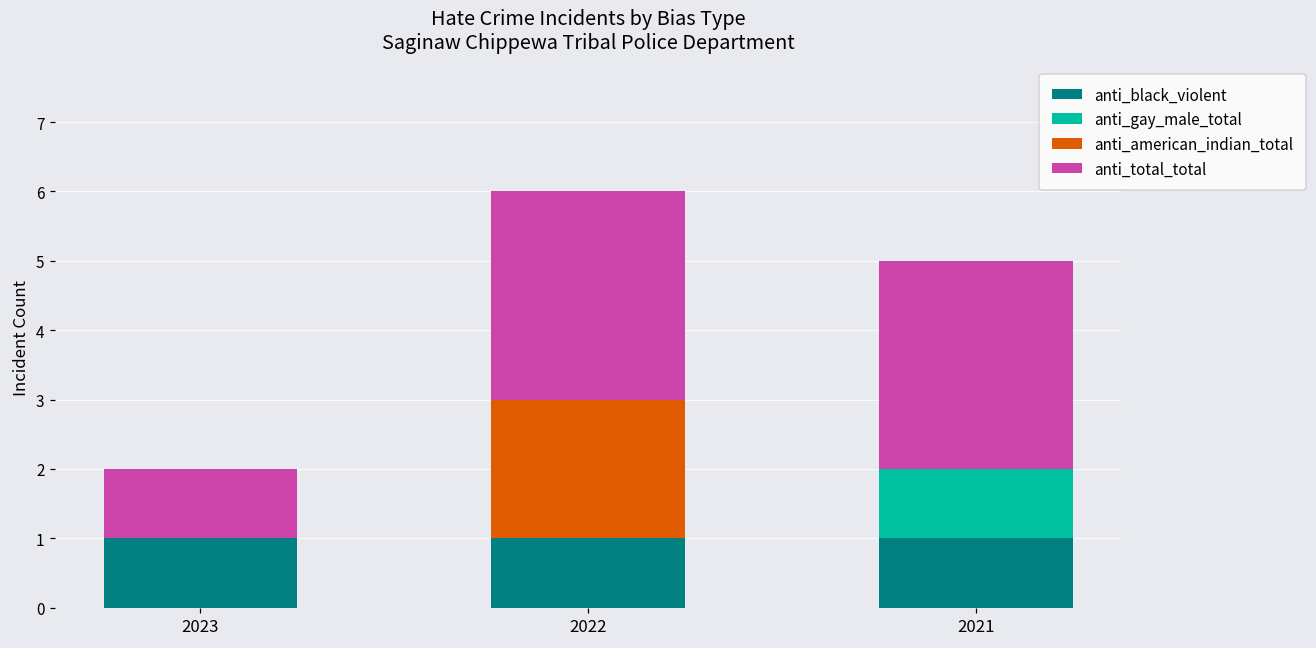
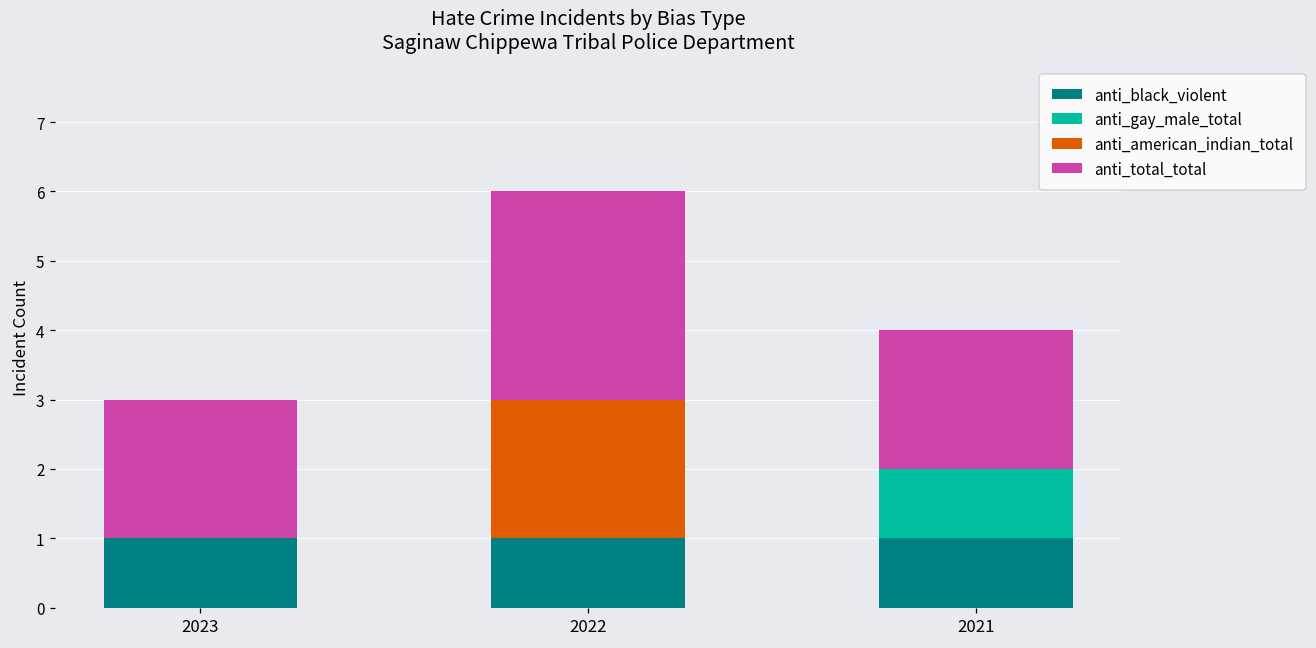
  {
    "anti_black_violent": {
      "2023": 1,
      "2022": 1,
      "2021": 1
    },
    "anti_total_total": {
-     "2023": 1,
+     "2023": 2,
      "2022": 3,
-     "2021": 3
+     "2021": 2
    }
  }
